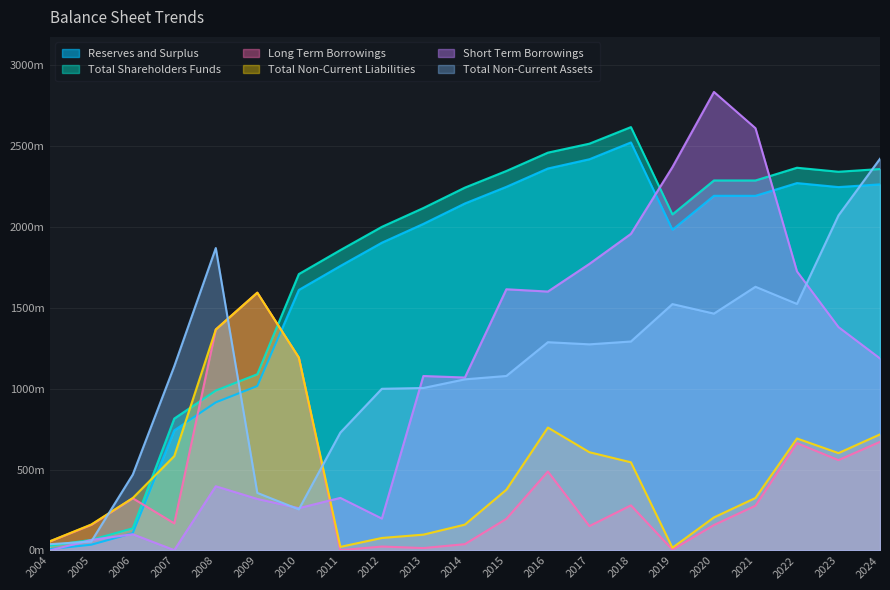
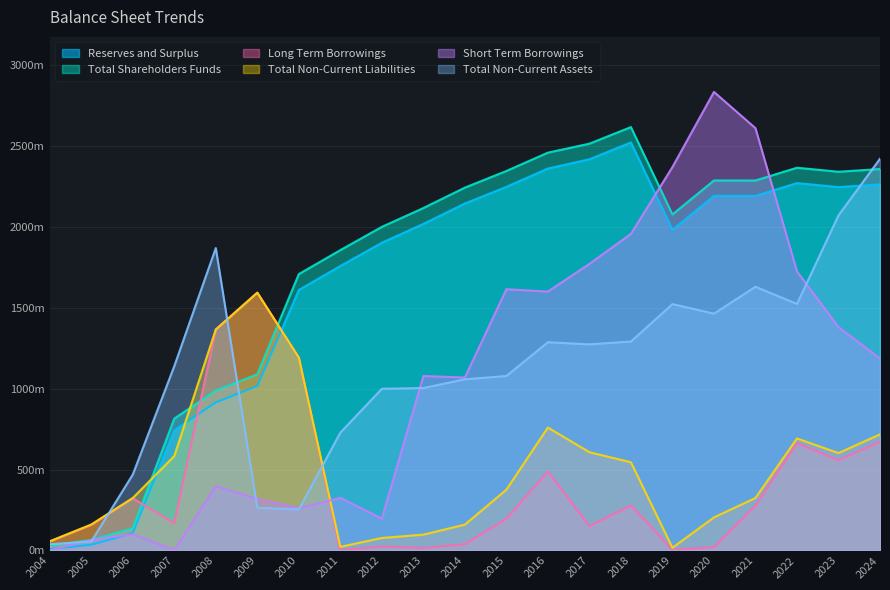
  {
    "Reserves and Surplus": {
      "2005": "40m",
      "2007": "740m",
      "2008": "920m",
      "2009": "1020m",
      "2010": "1610m",
      "2011": "1760m",
      "2012": "1900m",
      "2013": "2020m",
      "2014": "2140m",
      "2015": "2250m",
      "2016": "2360m",
      "2017": "2420m",
      "2018": "2520m",
      "2019": "1980m",
      "2020": "2190m",
      "2021": "2190m",
      "2022": "2270m",
      "2023": "2250m",
      "2024": "2260m"
    },
    "Total Shareholders Funds": {
      "2006": "140m",
      "2007": "820m",
      "2008": "990m",
      "2009": "1090m",
      "2010": "1710m",
      "2011": "1860m",
      "2012": "2000m",
      "2013": "2120m",
      "2014": "2240m",
      "2015": "2350m",
      "2016": "2460m",
      "2017": "2510m",
      "2018": "2620m",
      "2019": "2080m",
      "2020": "2290m",
      "2021": "2290m",
      "2022": "2370m",
      "2023": "2340m",
      "2024": "2360m"
    },
    "Long Term Borrowings": {
      "2007": "170m",
      "2011": "0m",
      "2012": "20m",
      "2013": "10m",
      "2014": "40m",
      "2015": "200m",
      "2016": "490m",
      "2017": "150m",
      "2018": "280m",
-     "2020": "160m",
+     "2020": "20m",
      "2021": "280m",
      "2022": "660m",
      "2023": "560m",
      "2024": "670m"
    },
    "Total Non-Current Liabilities": {
      "2007": "580m",
      "2011": "20m",
      "2012": "80m",
      "2013": "100m",
      "2014": "160m",
      "2015": "380m",
      "2016": "760m",
      "2017": "610m",
      "2018": "550m",
      "2020": "200m",
      "2021": "320m",
      "2022": "690m",
      "2023": "600m",
      "2024": "720m"
    },
    "Short Term Borrowings": {
      "2007": "0m",
      "2008": "400m",
      "2009": "320m",
      "2011": "330m",
      "2012": "200m",
      "2013": "1080m",
      "2015": "1610m",
      "2016": "1600m",
      "2017": "1770m",
      "2018": "1960m",
      "2019": "2370m",
      "2020": "2830m",
      "2021": "2610m",
      "2022": "1730m",
      "2023": "1380m",
      "2024": "1190m"
    },
    "Total Non-Current Assets": {
      "2006": "470m",
      "2007": "1140m",
      "2008": "1870m",
-     "2009": "360m",
+     "2009": "260m",
      "2011": "730m",
      "2012": "1000m",
      "2013": "1000m",
      "2015": "1080m",
      "2016": "1290m",
      "2017": "1270m",
      "2018": "1290m",
      "2019": "1520m",
      "2020": "1460m",
      "2021": "1630m",
      "2022": "1520m",
      "2023": "2070m",
      "2024": "2420m"
    }
  }
